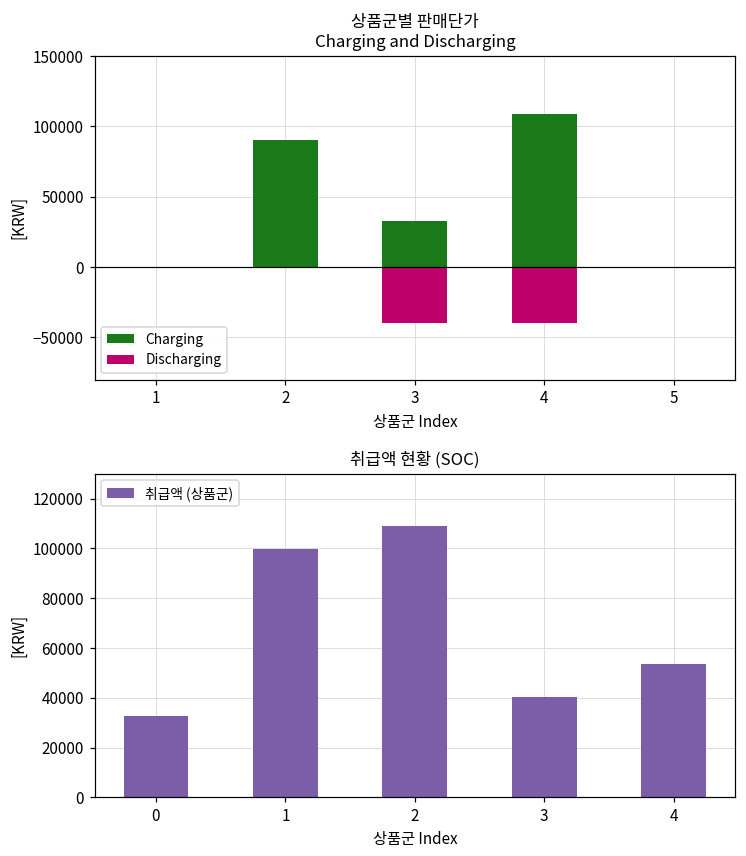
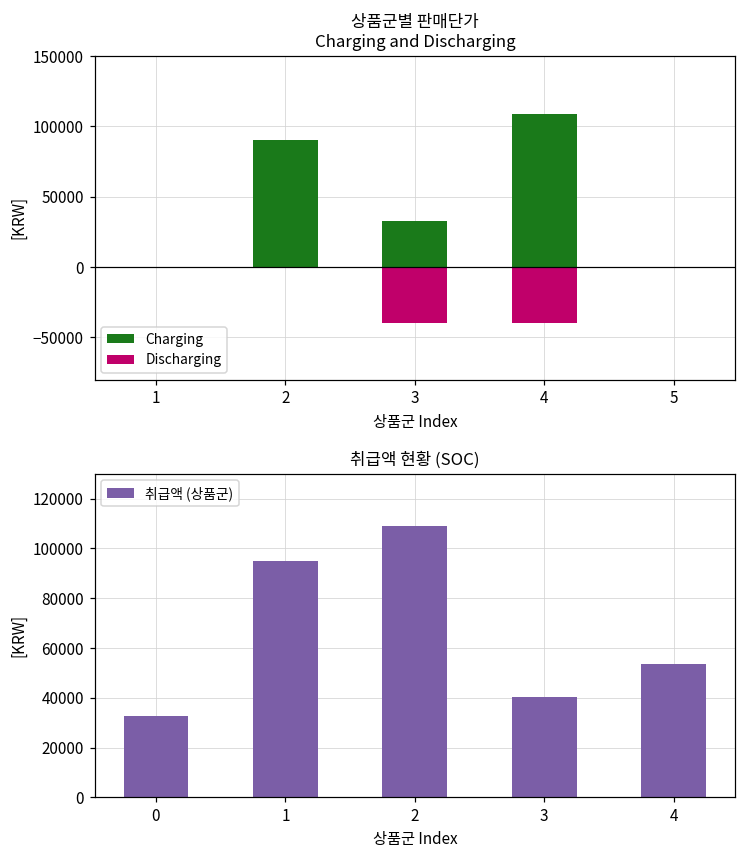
  {
    "상품군별 판매단가 Charging and Discharging": {
      "Charging": {
        "1": 0,
        "2": 90000,
        "3": 32000,
        "4": 109000,
        "5": 0
      },
      "Discharging": {
        "1": 0,
        "2": 0,
        "3": -40000,
        "4": -40000,
        "5": 0
      }
    },
    "취급액 현황 (SOC)": {
      "0": 33000,
-     "1": 100000,
+     "1": 95000,
      "2": 109000,
      "3": 40000,
      "4": 54000
    }
  }
